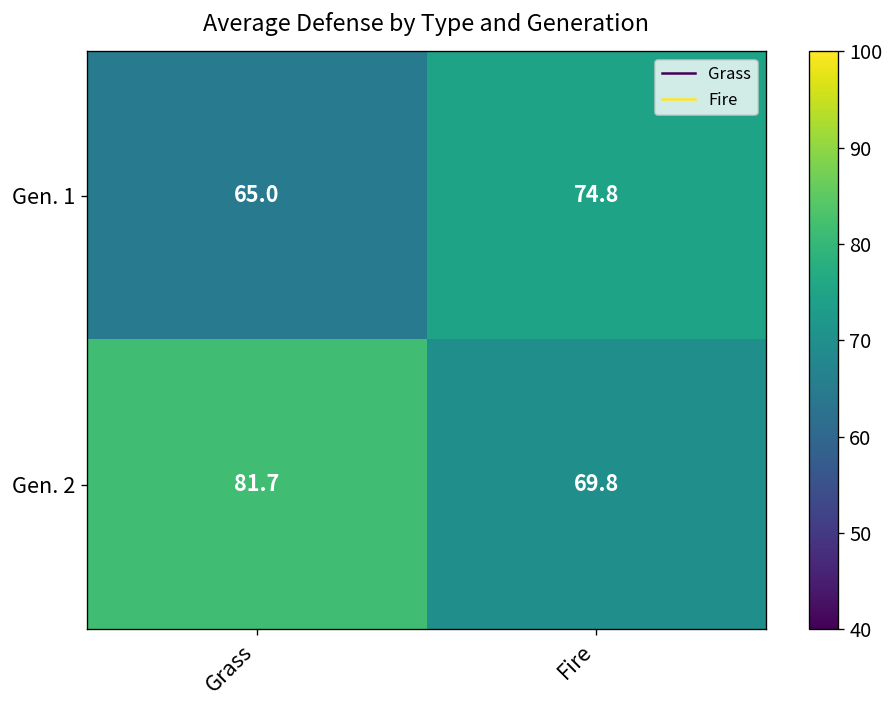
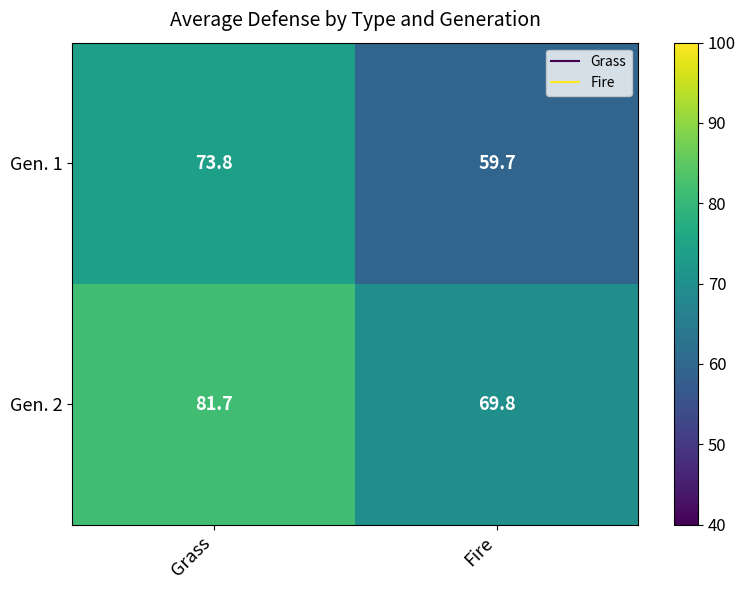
  {
    "Gen. 1": {
-     "Grass": 65.0,
-     "Fire": 74.8
+     "Grass": 73.8,
+     "Fire": 59.7
    },
    "Gen. 2": {
      "Grass": 81.7,
      "Fire": 69.8
    }
  }
